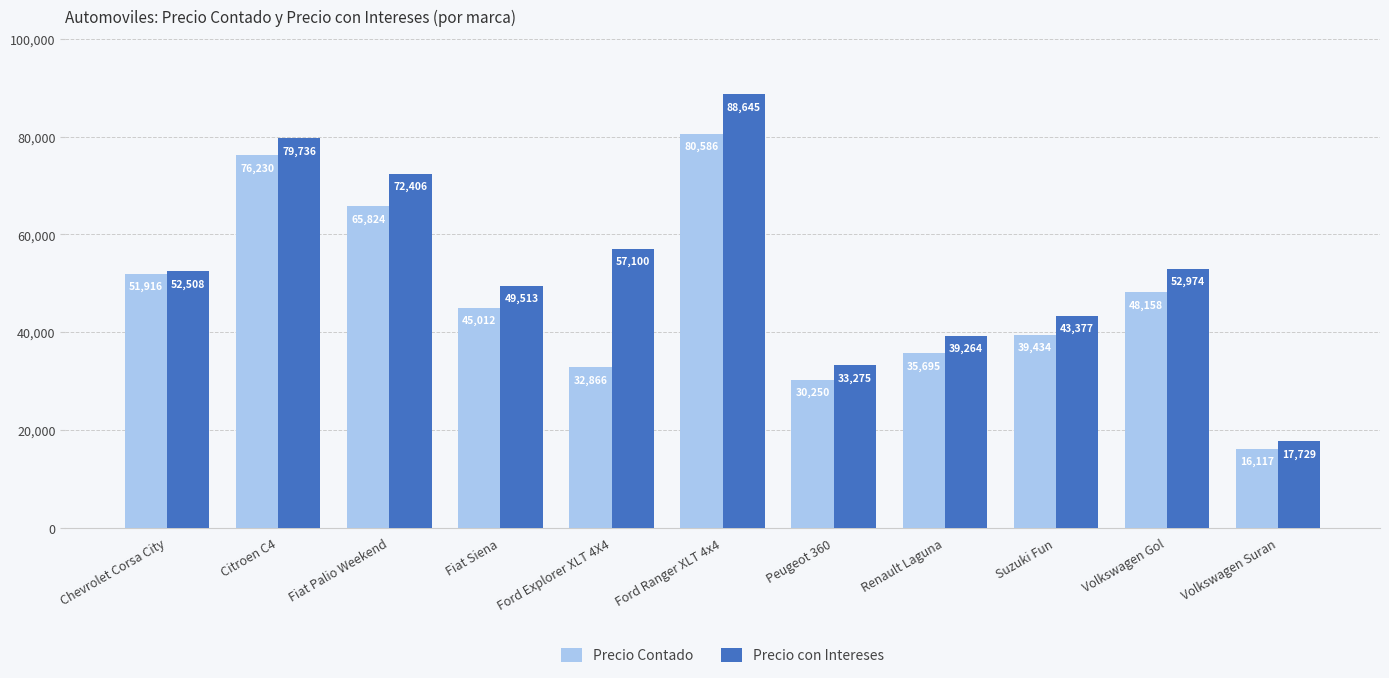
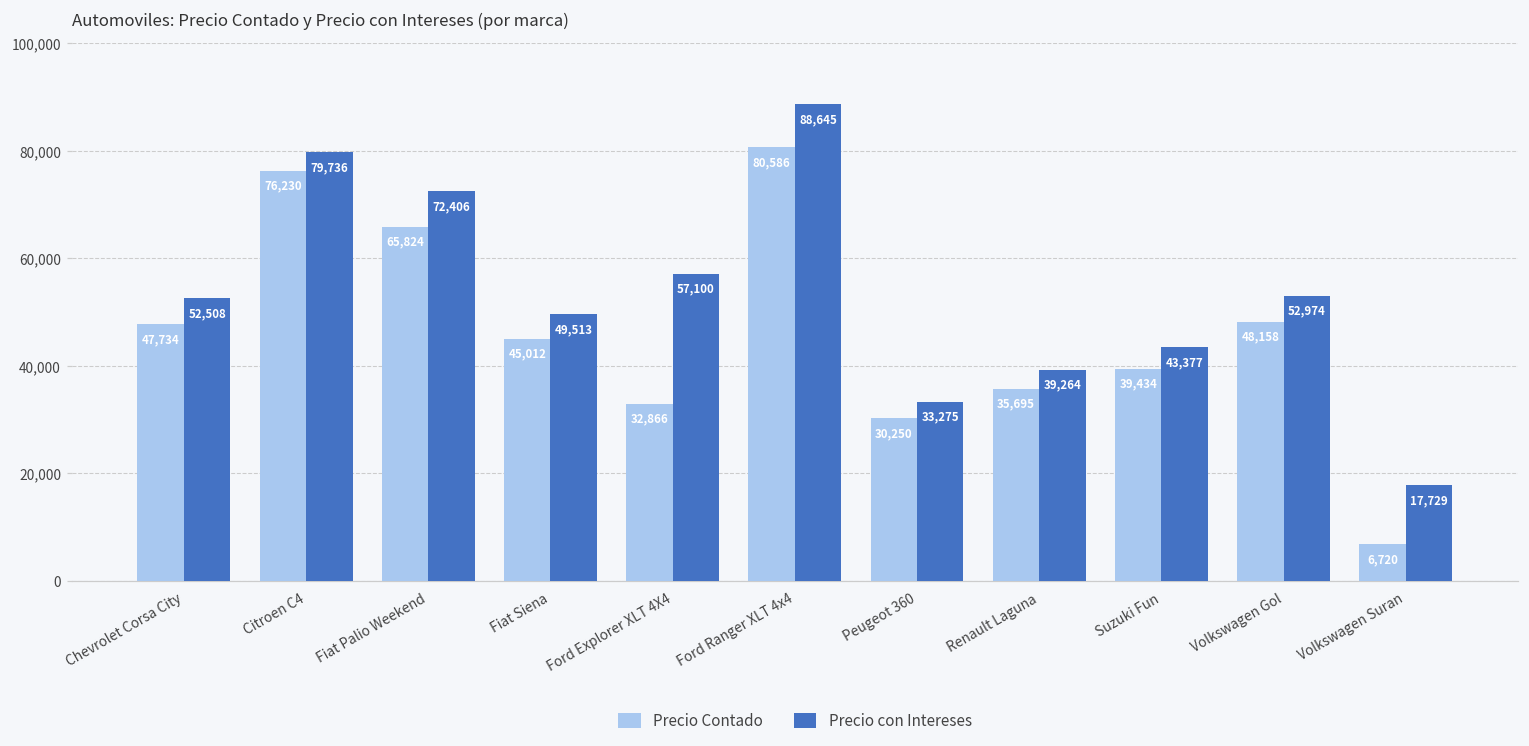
  {
    "Precio Contado": {
-     "Chevrolet Corsa City": "51,916",
+     "Chevrolet Corsa City": "47,734",
      "Citroen C4": "76,230",
      "Fiat Palio Weekend": "65,824",
      "Fiat Siena": "45,012",
      "Ford Explorer XLT 4X4": "32,866",
      "Ford Ranger XLT 4x4": "80,586",
      "Peugeot 360": "30,250",
      "Renault Laguna": "35,695",
      "Suzuki Fun": "39,434",
      "Volkswagen Gol": "48,158",
-     "Volkswagen Suran": "16,117"
+     "Volkswagen Suran": "6,720"
    },
    "Precio con Intereses": {
      "Chevrolet Corsa City": "52,508",
      "Citroen C4": "79,736",
      "Fiat Palio Weekend": "72,406",
      "Fiat Siena": "49,513",
      "Ford Explorer XLT 4X4": "57,100",
      "Ford Ranger XLT 4x4": "88,645",
      "Peugeot 360": "33,275",
      "Renault Laguna": "39,264",
      "Suzuki Fun": "43,377",
      "Volkswagen Gol": "52,974",
      "Volkswagen Suran": "17,729"
    }
  }
